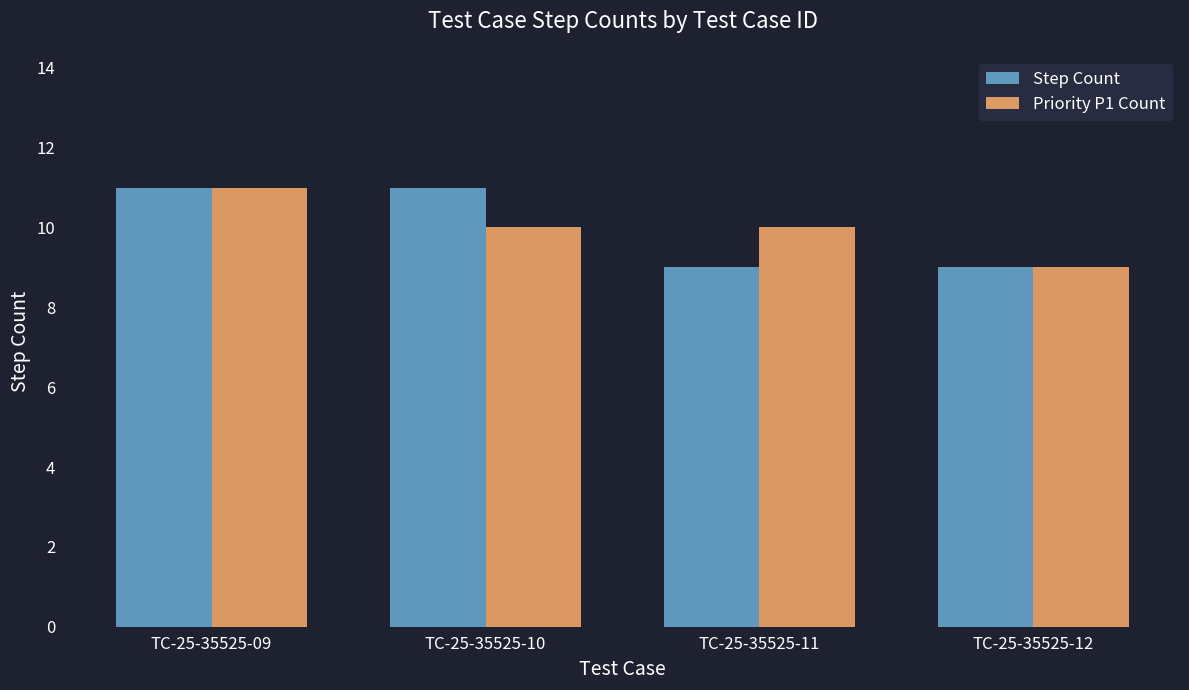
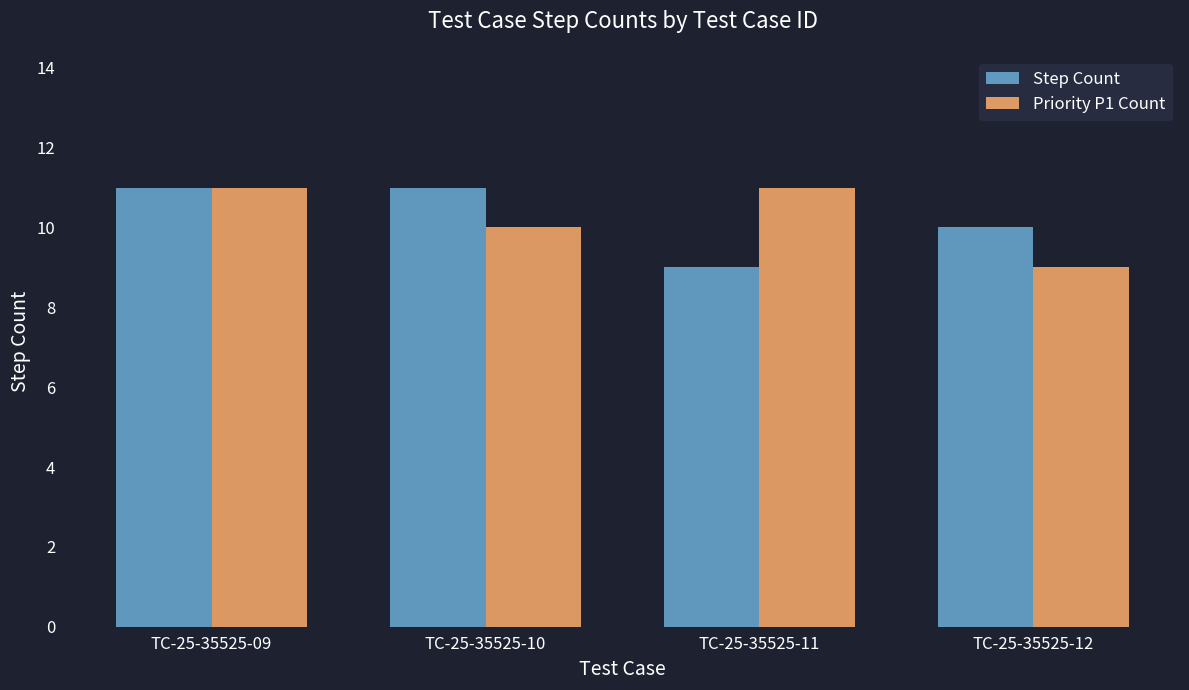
  {
    "Step Count": {
      "TC-25-35525-09": 11,
      "TC-25-35525-10": 11,
      "TC-25-35525-11": 9,
-     "TC-25-35525-12": 9
+     "TC-25-35525-12": 10
    },
    "Priority P1 Count": {
      "TC-25-35525-09": 11,
      "TC-25-35525-10": 10,
-     "TC-25-35525-11": 10,
+     "TC-25-35525-11": 11,
      "TC-25-35525-12": 9
    }
  }
